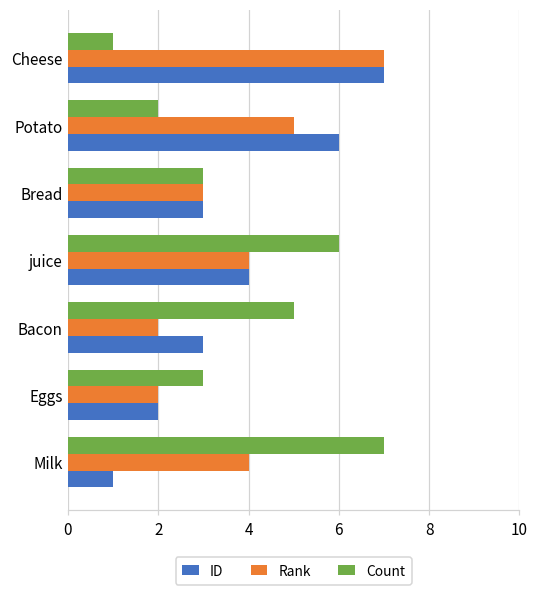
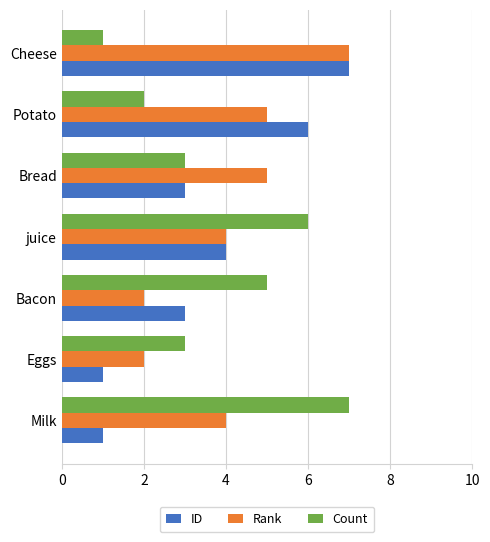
  {
    "ID": {
      "Cheese": 7,
      "Potato": 6,
      "Bread": 3,
      "juice": 4,
      "Bacon": 3,
-     "Eggs": 2,
+     "Eggs": 1,
      "Milk": 1
    },
    "Rank": {
      "Cheese": 7,
      "Potato": 5,
-     "Bread": 3,
+     "Bread": 5,
      "juice": 4,
      "Bacon": 2,
      "Eggs": 2,
      "Milk": 4
    },
    "Count": {
      "Cheese": 1,
      "Potato": 2,
      "Bread": 3,
      "juice": 6,
      "Bacon": 5,
      "Eggs": 3,
      "Milk": 7
    }
  }
